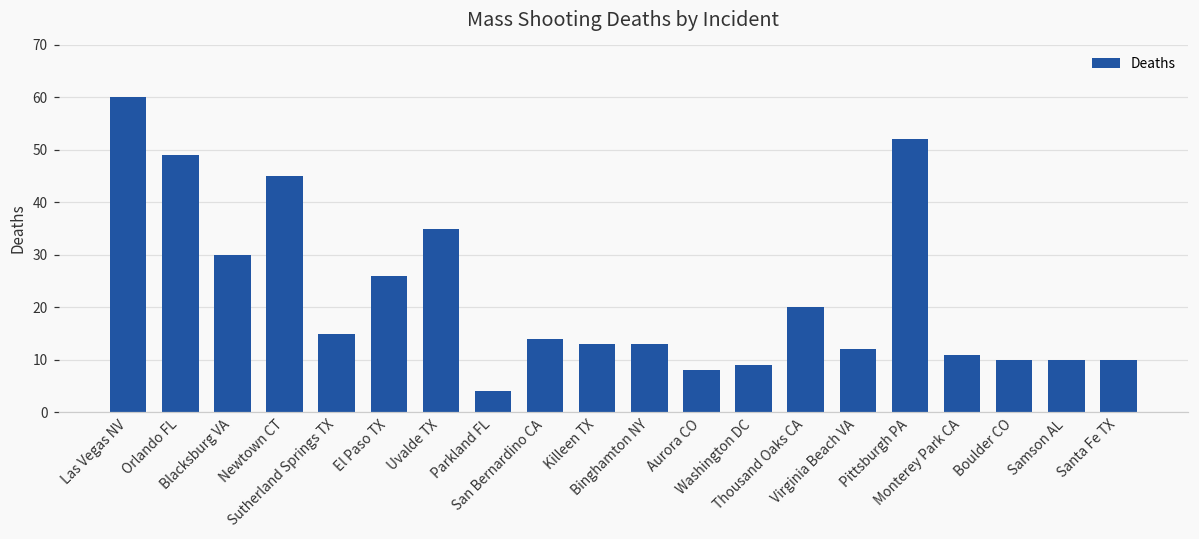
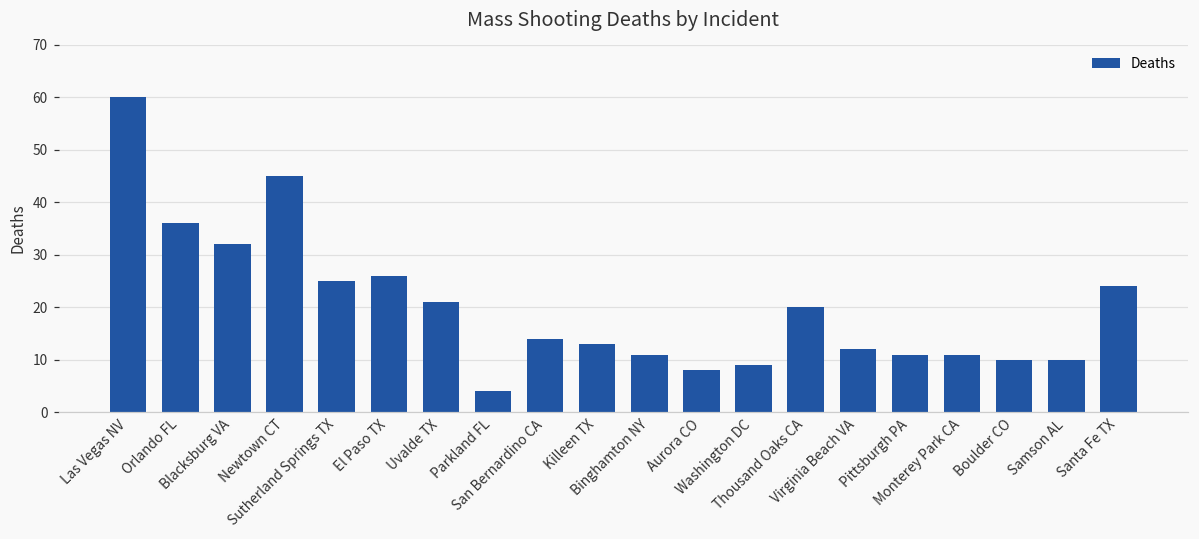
  {
    "Las Vegas NV": 60,
-   "Orlando FL": 49,
-   "Blacksburg VA": 30,
+   "Orlando FL": 36,
+   "Blacksburg VA": 32,
    "Newtown CT": 45,
-   "Sutherland Springs TX": 15,
+   "Sutherland Springs TX": 25,
    "El Paso TX": 26,
-   "Uvalde TX": 35,
+   "Uvalde TX": 21,
    "Parkland FL": 4,
    "San Bernardino CA": 14,
    "Killeen TX": 13,
-   "Binghamton NY": 13,
+   "Binghamton NY": 11,
    "Aurora CO": 8,
    "Washington DC": 9,
    "Thousand Oaks CA": 20,
    "Virginia Beach VA": 12,
-   "Pittsburgh PA": 52,
+   "Pittsburgh PA": 11,
    "Monterey Park CA": 11,
    "Boulder CO": 10,
    "Samson AL": 10,
-   "Santa Fe TX": 10
+   "Santa Fe TX": 24
  }
